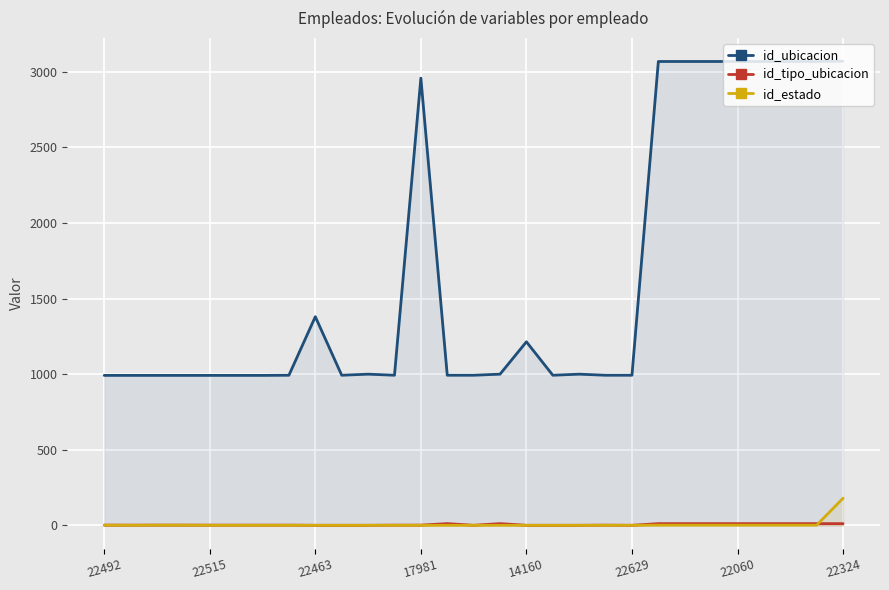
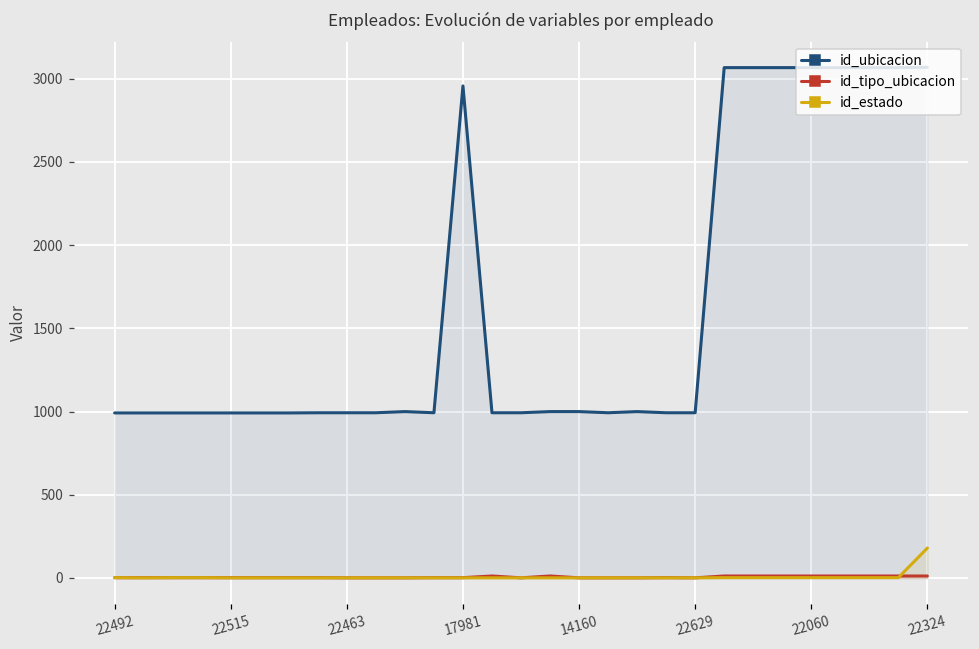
  {
    "id_ubicacion": {
      "22492": 990,
      "22515": 990,
-     "22463": 1380,
+     "22463": 990,
      "17981": 2960,
-     "14160": 1210,
+     "14160": 1000,
      "22629": 990
    },
    "id_tipo_ubicacion": {
      "22324": 10
    },
    "id_estado": {
      "22324": 180
    }
  }
